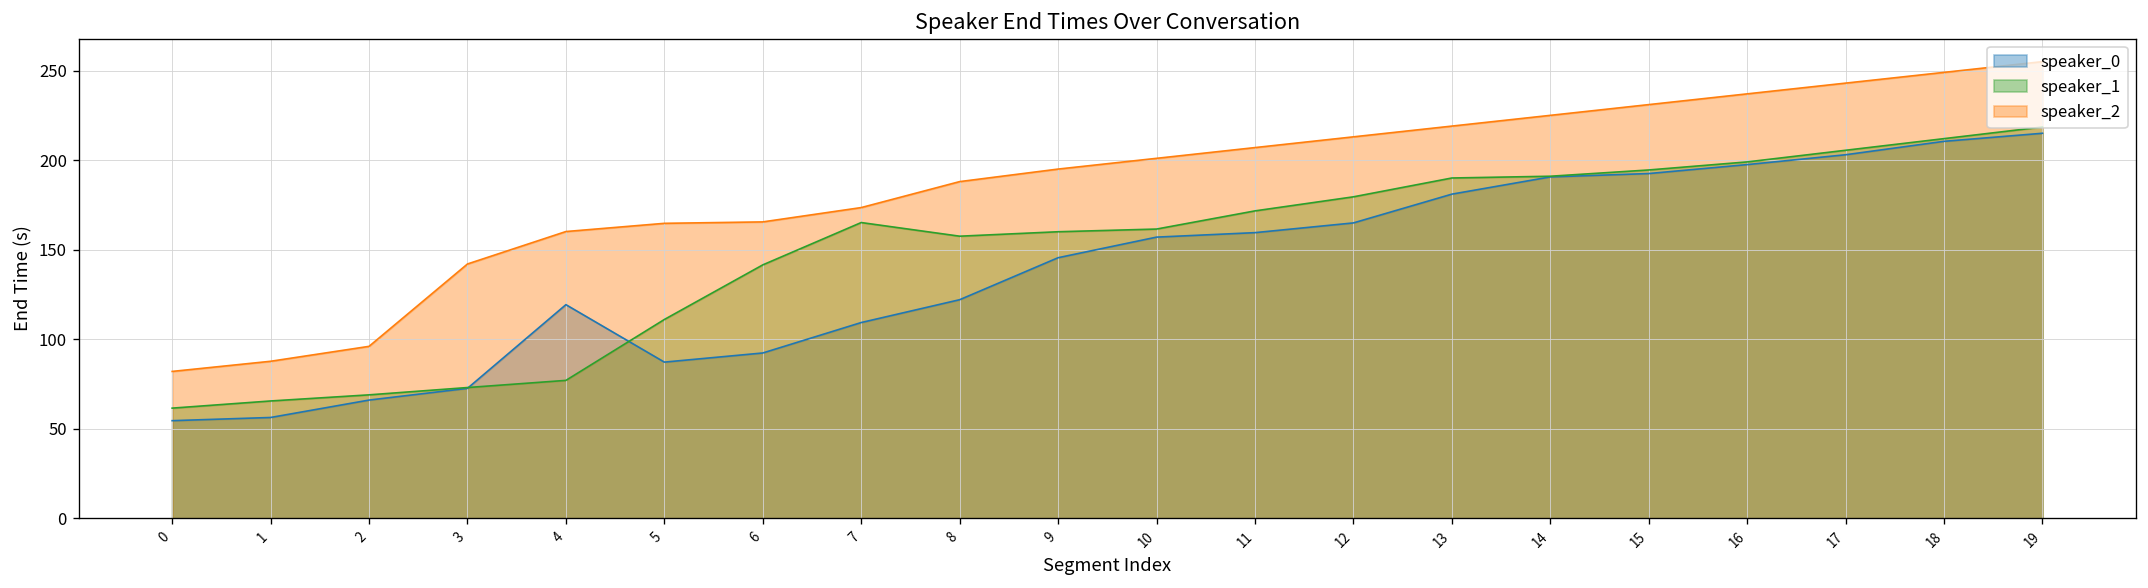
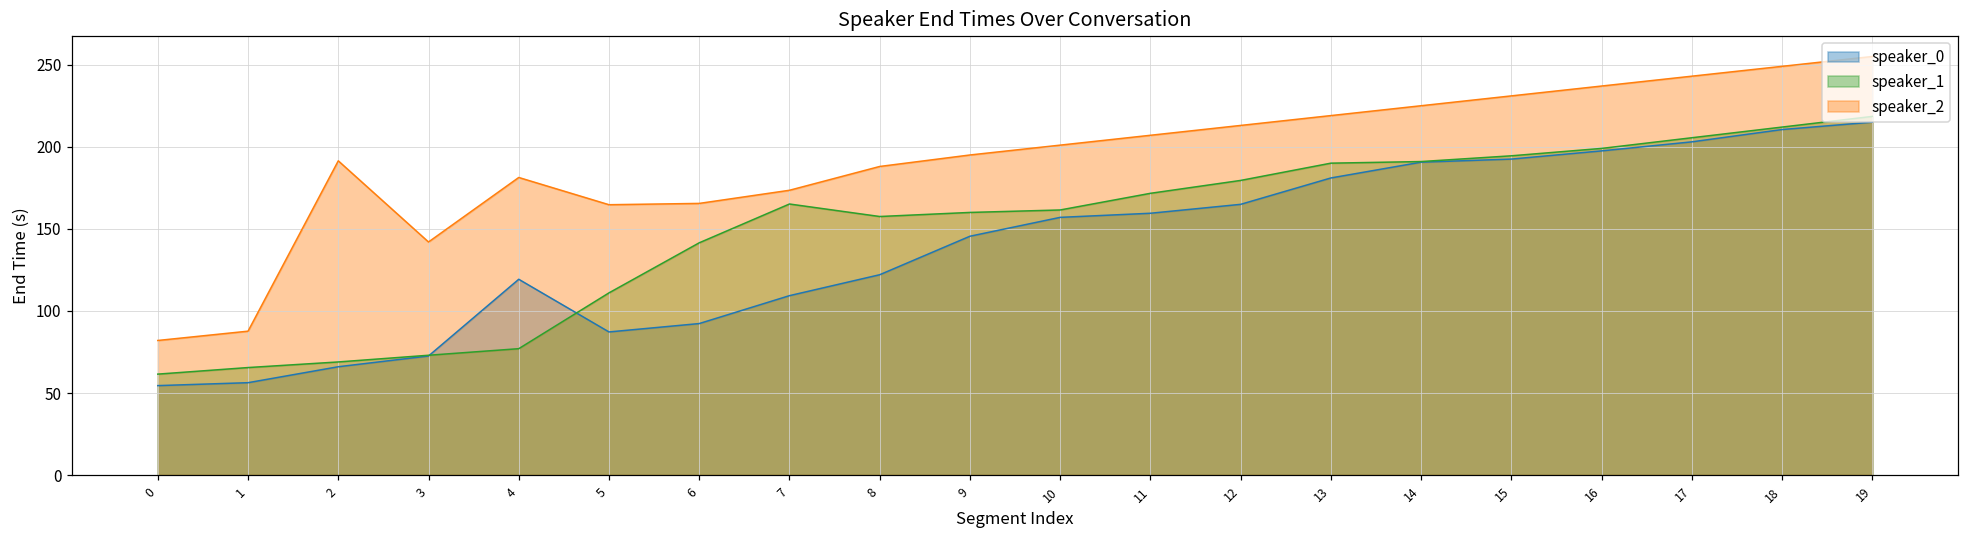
  {
    "speaker_0": {
      "0": 55,
      "1": 56,
      "2": 66,
      "4": 119,
      "5": 87,
      "6": 92,
      "7": 109,
      "8": 122,
      "9": 146,
      "10": 157,
      "11": 160,
      "12": 165,
      "13": 181,
      "15": 193,
      "17": 203,
      "19": 215
    },
    "speaker_1": {
      "0": 62,
      "1": 66,
      "2": 69,
      "4": 77,
      "5": 111,
      "6": 142,
      "7": 165,
      "8": 158,
      "9": 160,
      "10": 162,
      "11": 172,
      "12": 180,
      "13": 190,
      "15": 195,
      "17": 206
    },
    "speaker_2": {
      "0": 82,
      "1": 88,
-     "2": 96,
+     "2": 191,
      "3": 142,
-     "4": 160,
+     "4": 181,
      "5": 165,
      "6": 166,
      "7": 174,
      "8": 188,
      "9": 195,
      "10": 201,
      "11": 207,
      "12": 213,
      "13": 219,
      "14": 225,
      "15": 231,
      "16": 237,
      "17": 243,
      "18": 249
    }
  }
